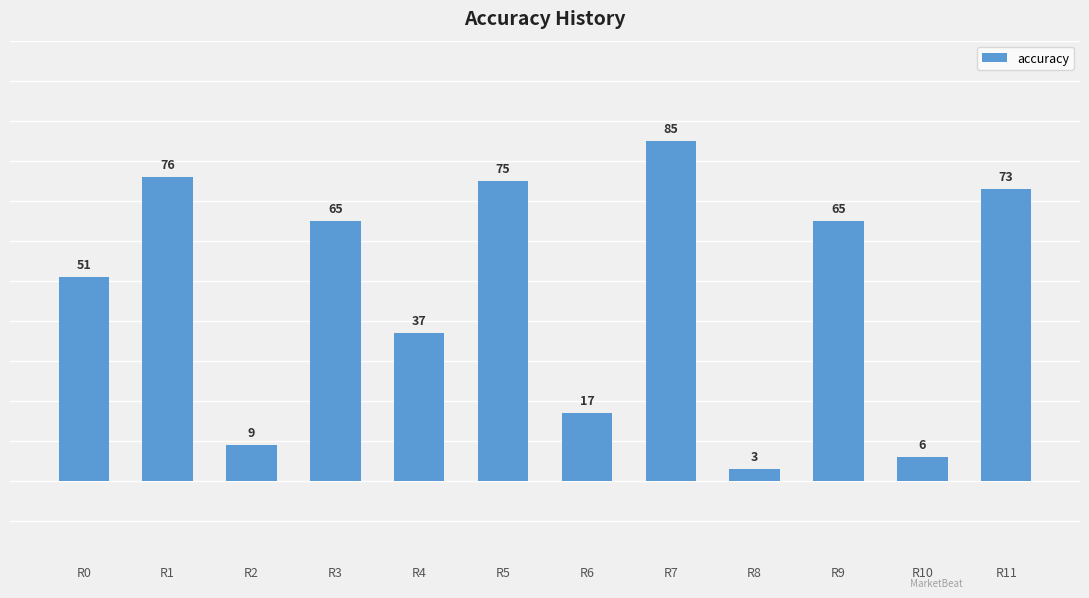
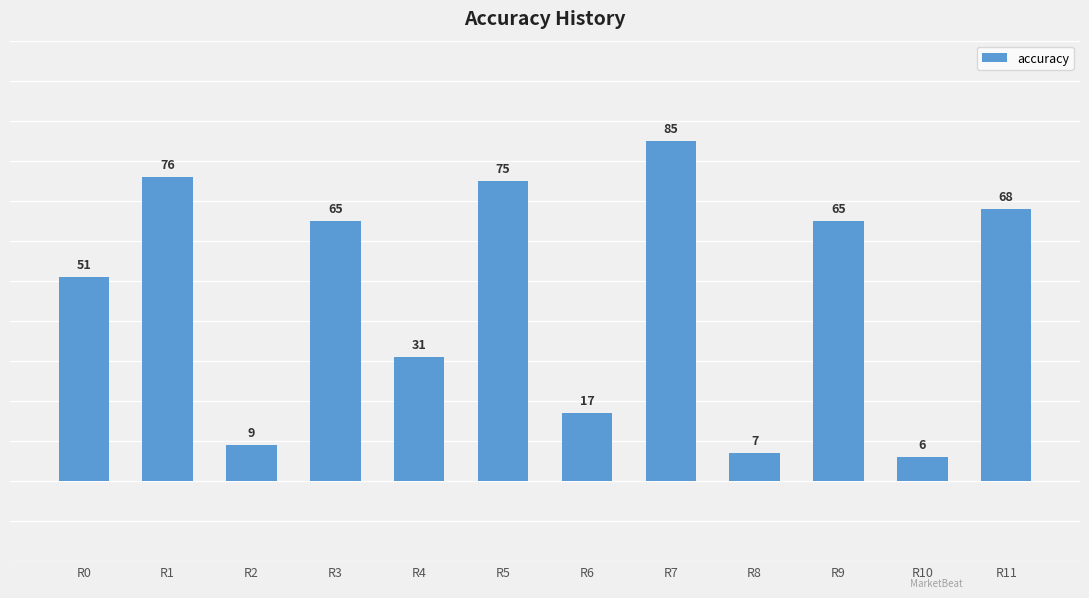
  {
    "R0": 51,
    "R1": 76,
    "R2": 9,
    "R3": 65,
-   "R4": 37,
+   "R4": 31,
    "R5": 75,
    "R6": 17,
    "R7": 85,
-   "R8": 3,
+   "R8": 7,
    "R9": 65,
    "R10": 6,
-   "R11": 73
+   "R11": 68
  }
